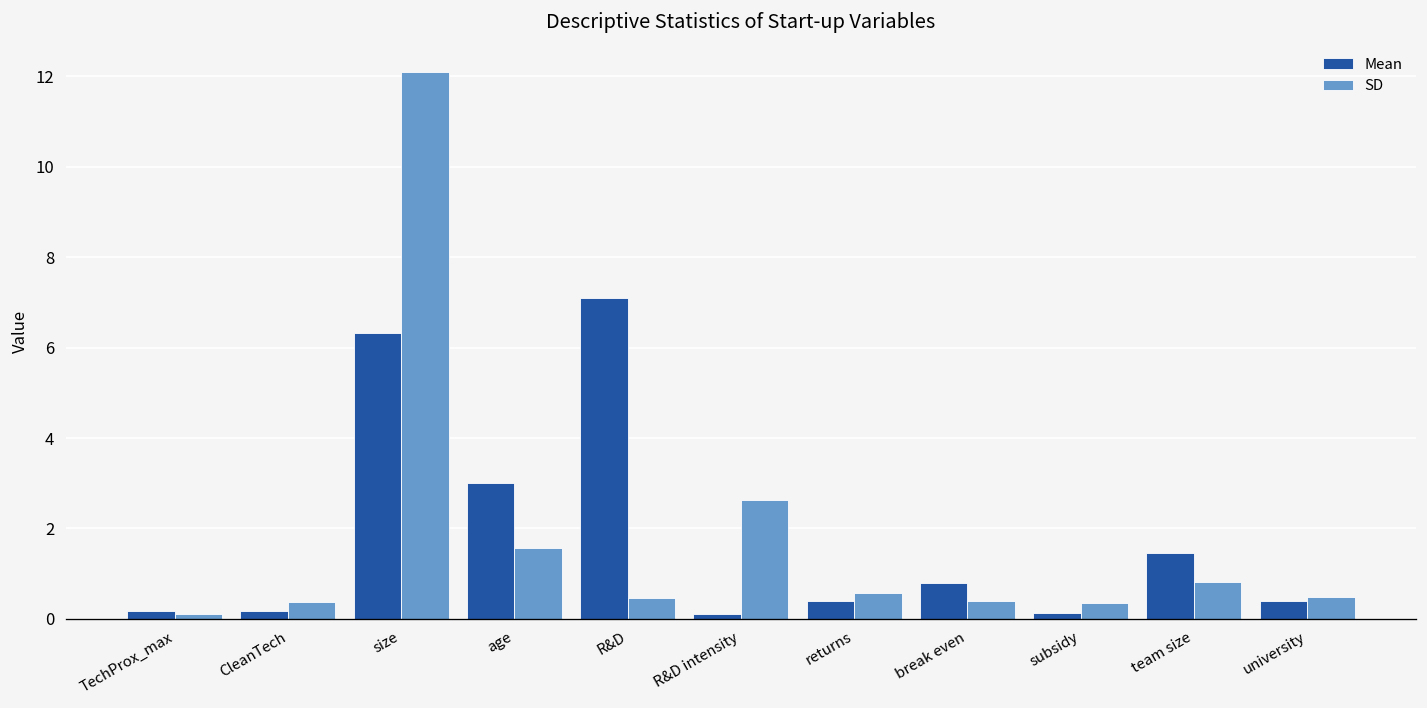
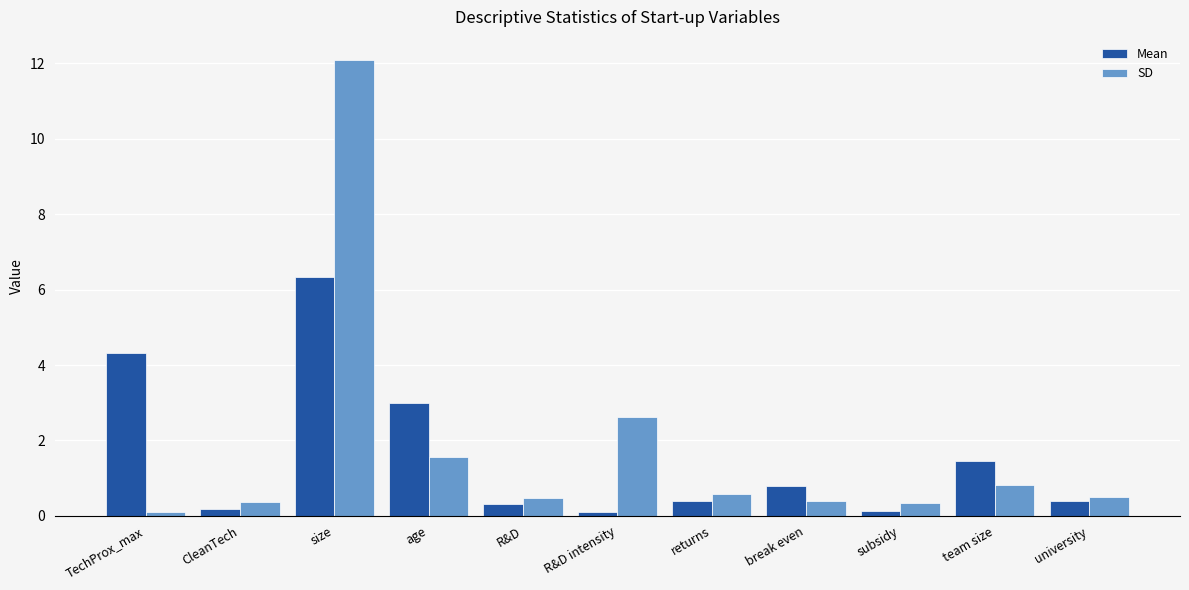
  {
    "Mean": {
-     "TechProx_max": 0.2,
+     "TechProx_max": 4.3,
      "CleanTech": 0.2,
      "size": 6.3,
      "age": 3.0,
-     "R&D": 7.1,
+     "R&D": 0.3,
      "R&D intensity": 0.1,
      "returns": 0.4,
      "break even": 0.8,
      "subsidy": 0.1,
      "team size": 1.5,
      "university": 0.4
    },
    "SD": {
      "TechProx_max": 0.1,
      "CleanTech": 0.4,
      "size": 12.1,
      "age": 1.6,
      "R&D": 0.5,
      "R&D intensity": 2.6,
      "returns": 0.6,
      "break even": 0.4,
      "subsidy": 0.3,
      "team size": 0.8,
      "university": 0.5
    }
  }
